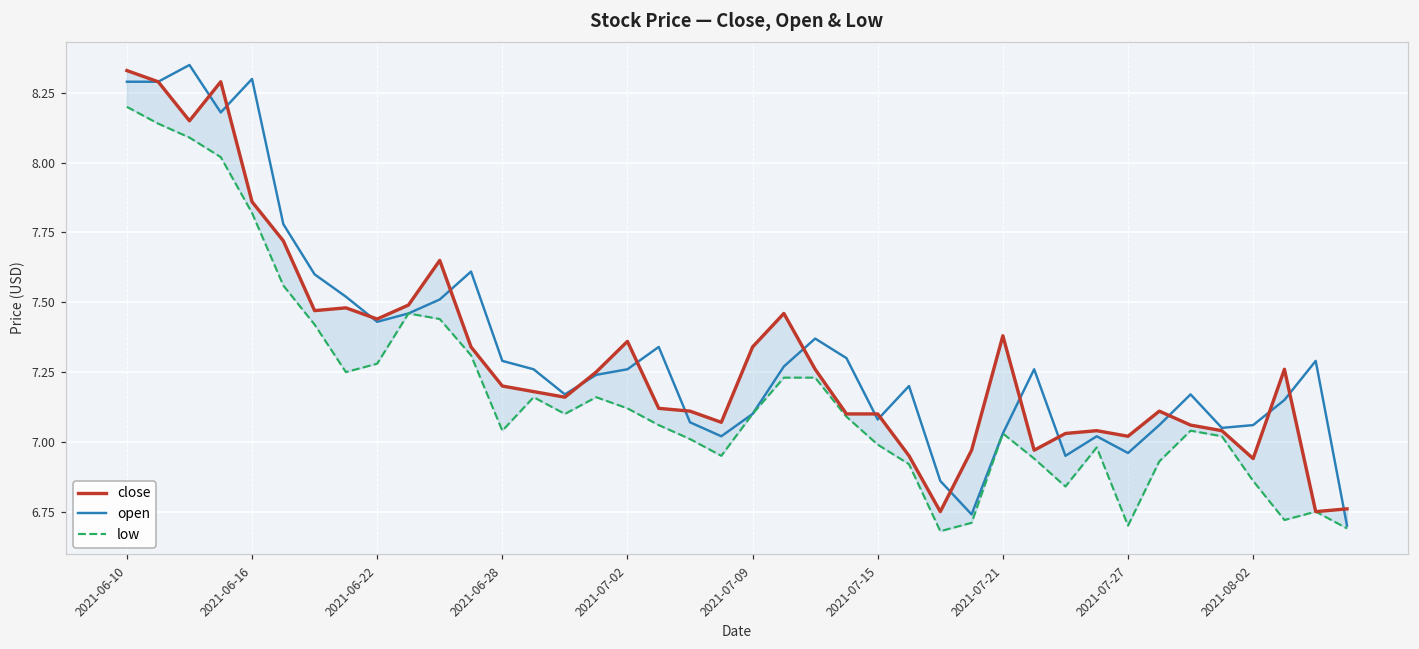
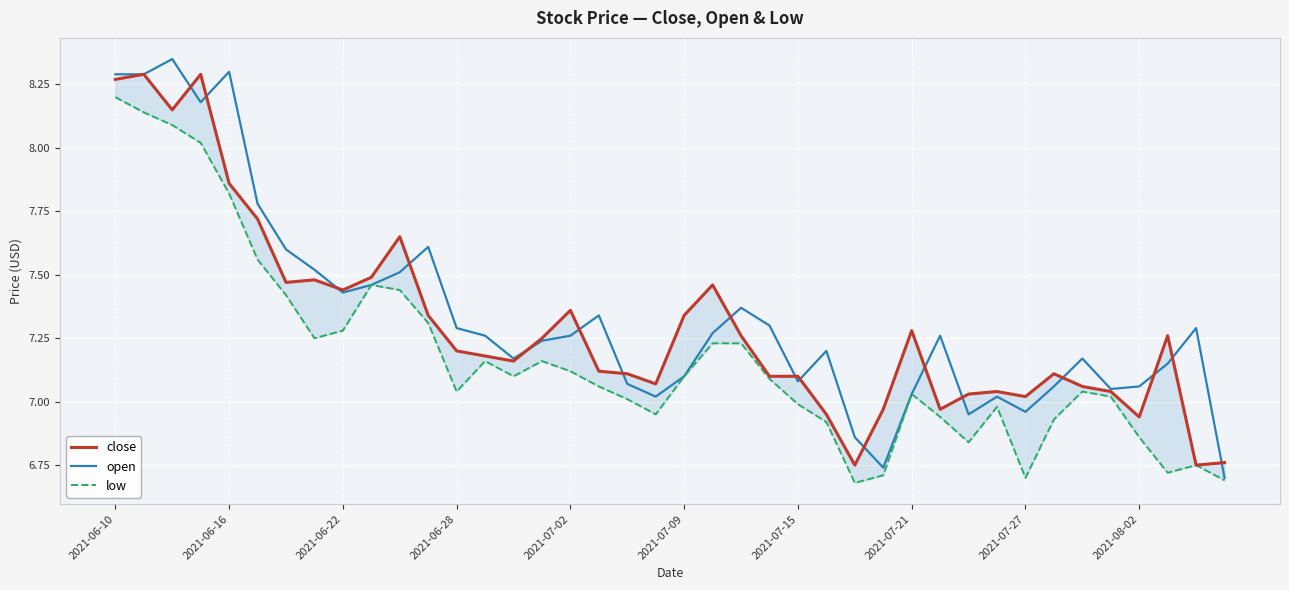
  {
    "close": {
-     "2021-06-10": 8.33,
+     "2021-06-10": 8.27,
      "2021-06-16": 7.86,
      "2021-06-22": 7.44,
      "2021-06-28": 7.20,
      "2021-07-02": 7.36,
      "2021-07-09": 7.34,
      "2021-07-15": 7.10,
-     "2021-07-21": 7.38,
+     "2021-07-21": 7.28,
      "2021-07-27": 7.02,
      "2021-08-02": 6.94
    },
    "open": {
      "2021-06-10": 8.29,
      "2021-06-16": 8.30,
      "2021-06-22": 7.43,
      "2021-06-28": 7.29,
      "2021-07-02": 7.26,
      "2021-07-15": 7.08,
      "2021-07-27": 6.96,
      "2021-08-02": 7.06
    },
    "low": {
      "2021-06-10": 8.20,
      "2021-06-16": 7.82,
      "2021-06-22": 7.28,
      "2021-06-28": 7.04,
      "2021-07-02": 7.12,
      "2021-07-15": 6.99,
      "2021-07-27": 6.70,
      "2021-08-02": 6.86
    }
  }
